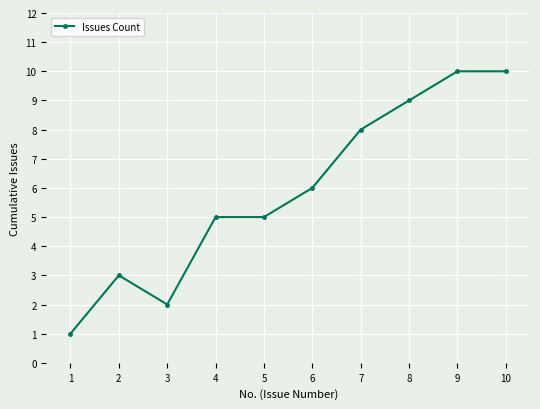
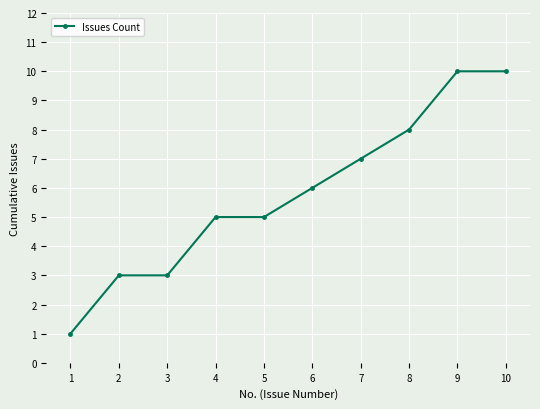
  {
    "1": 1,
    "2": 3,
-   "3": 2,
+   "3": 3,
    "4": 5,
    "5": 5,
    "6": 6,
-   "7": 8,
-   "8": 9,
+   "7": 7,
+   "8": 8,
    "9": 10,
    "10": 10
  }
